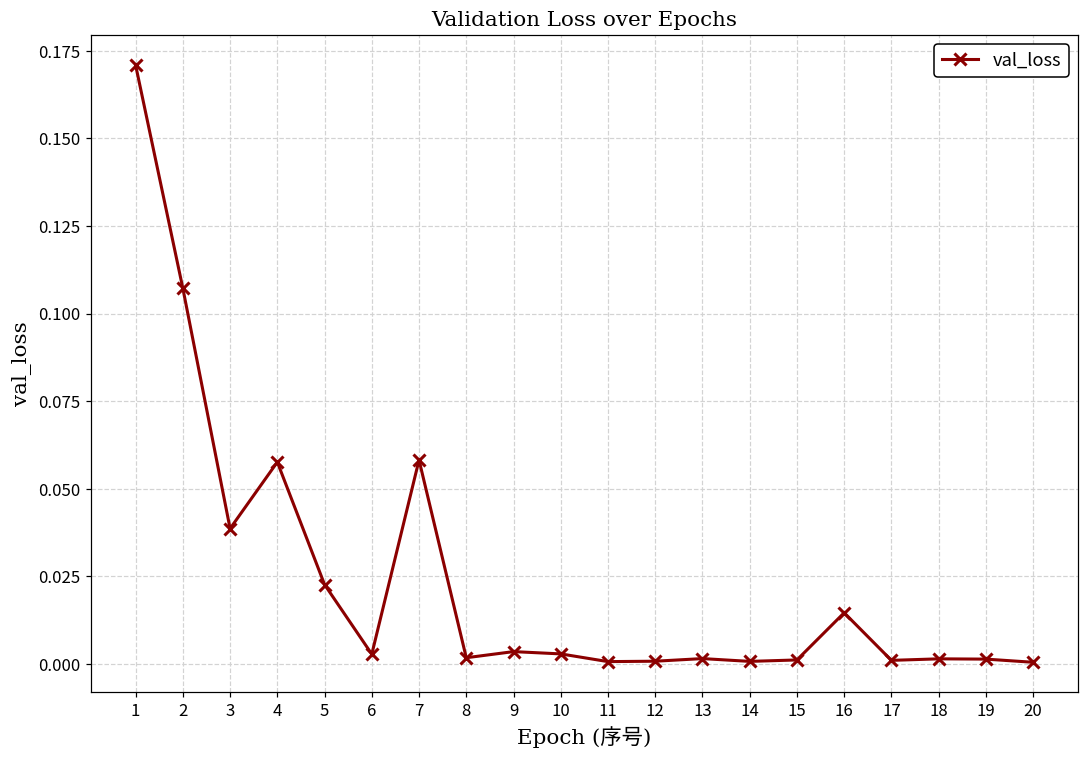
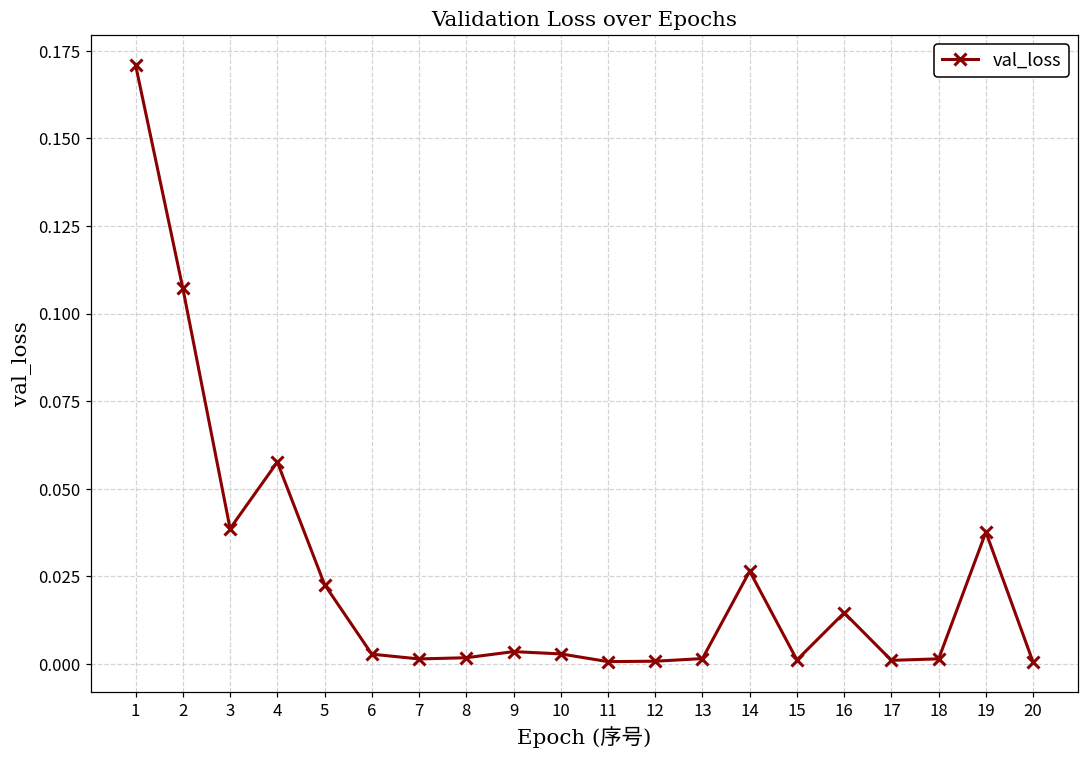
  {
    "1": 0.171,
    "2": 0.107,
    "3": 0.039,
    "4": 0.058,
    "5": 0.023,
    "6": 0.003,
-   "7": 0.058,
+   "7": 0.001,
    "8": 0.002,
    "9": 0.004,
    "10": 0.003,
    "11": 0.001,
    "12": 0.001,
    "13": 0.002,
-   "14": 0.001,
+   "14": 0.026,
    "15": 0.001,
    "16": 0.015,
    "17": 0.001,
    "18": 0.001,
-   "19": 0.001,
+   "19": 0.038,
    "20": 0.000
  }
